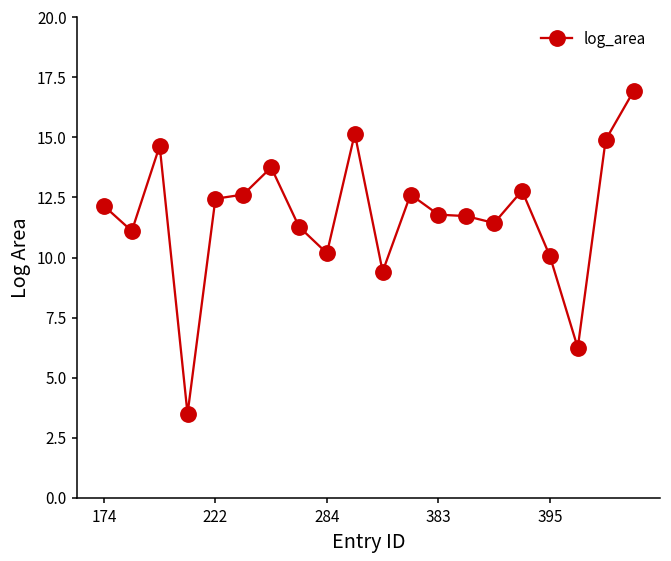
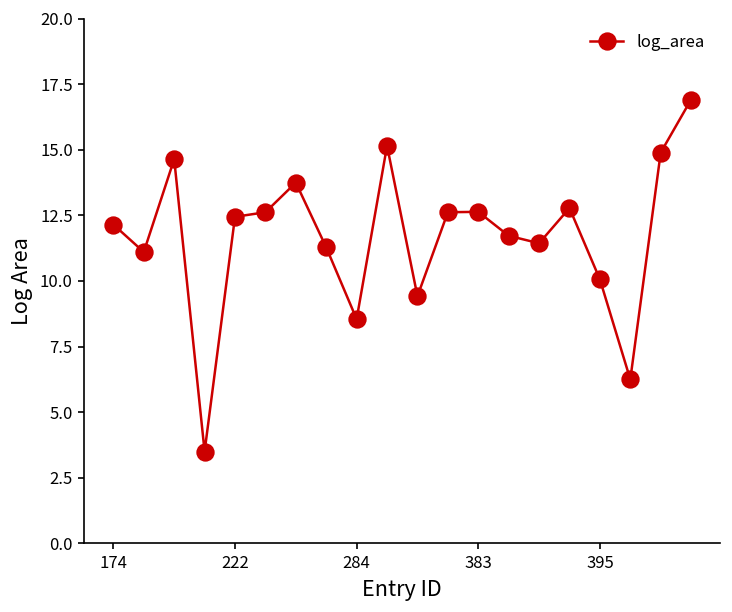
  {
    "174": 12.1,
    "222": 12.4,
-   "284": 10.2,
-   "383": 11.8,
+   "284": 8.5,
+   "383": 12.6,
    "395": 10.1
  }
